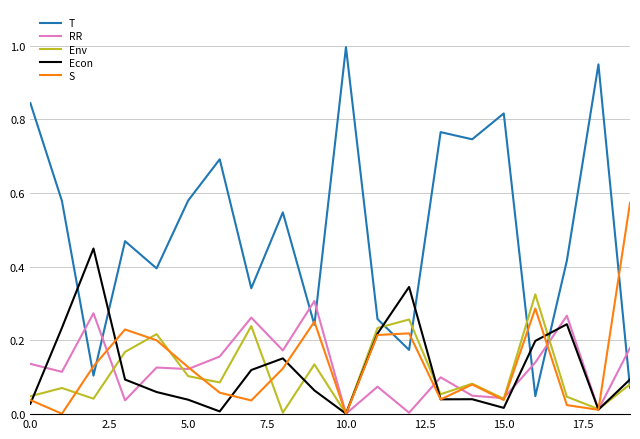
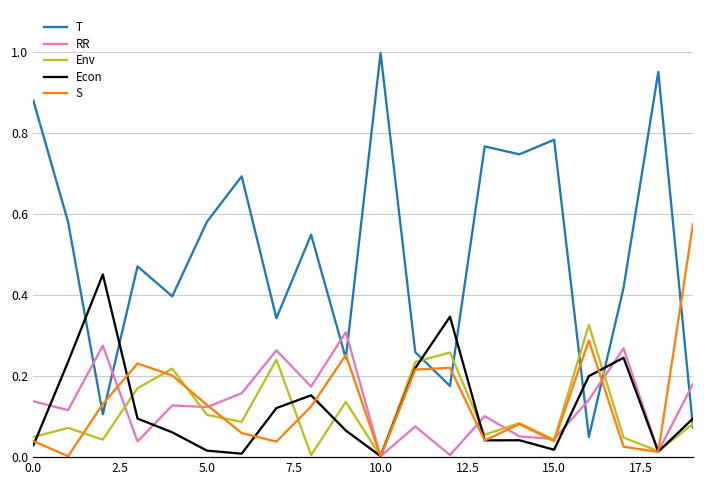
  {
    "T": {
-     "0.0": 0.84,
+     "0.0": 0.88,
      "5.0": 0.58,
      "10.0": 1.00,
-     "15.0": 0.82
+     "15.0": 0.78
    },
    "RR": {
      "0.0": 0.14
    },
    "Env": {
      "0.0": 0.05,
      "5.0": 0.10
    },
    "Econ": {
      "0.0": 0.03,
-     "5.0": 0.04,
+     "5.0": 0.01,
      "15.0": 0.02
    },
    "S": {
      "0.0": 0.04
    }
  }
